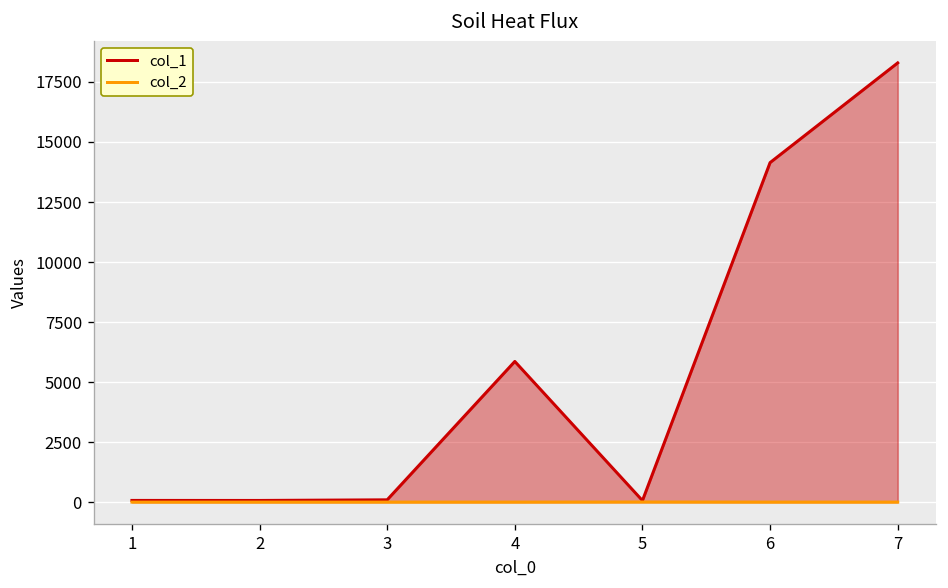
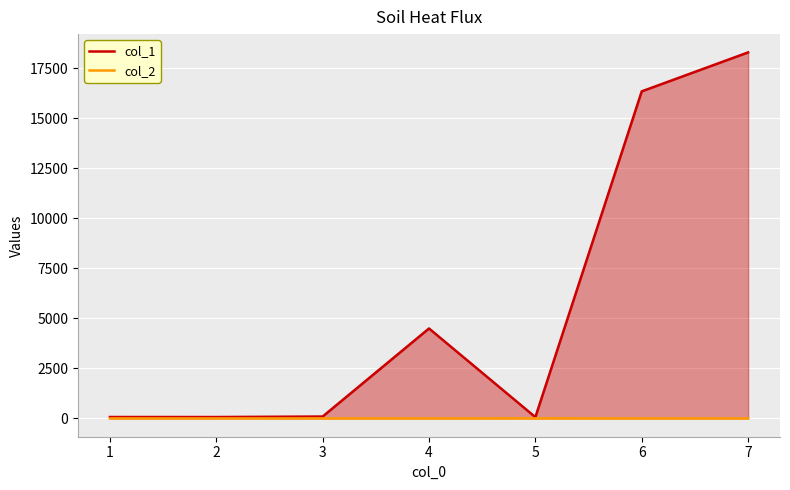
  {
    "col_1": {
-     "4": 5900,
-     "6": 14100,
+     "4": 4500,
+     "6": 16300,
      "7": 18300
    },
    "col_2": {
      "4": 0,
      "6": 0,
      "7": 0
    }
  }
